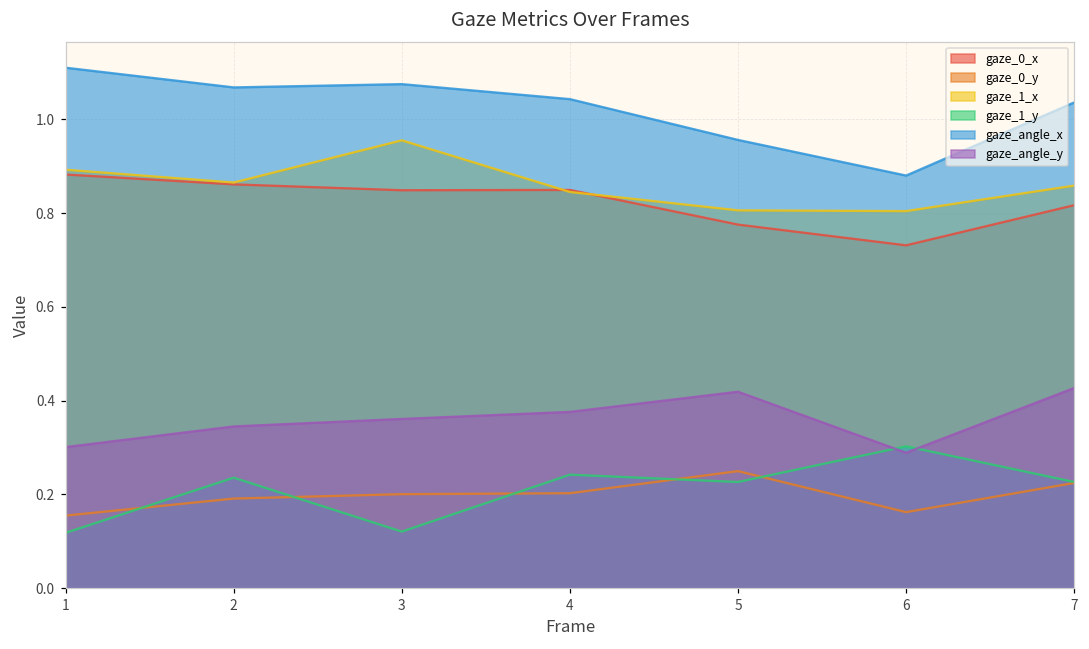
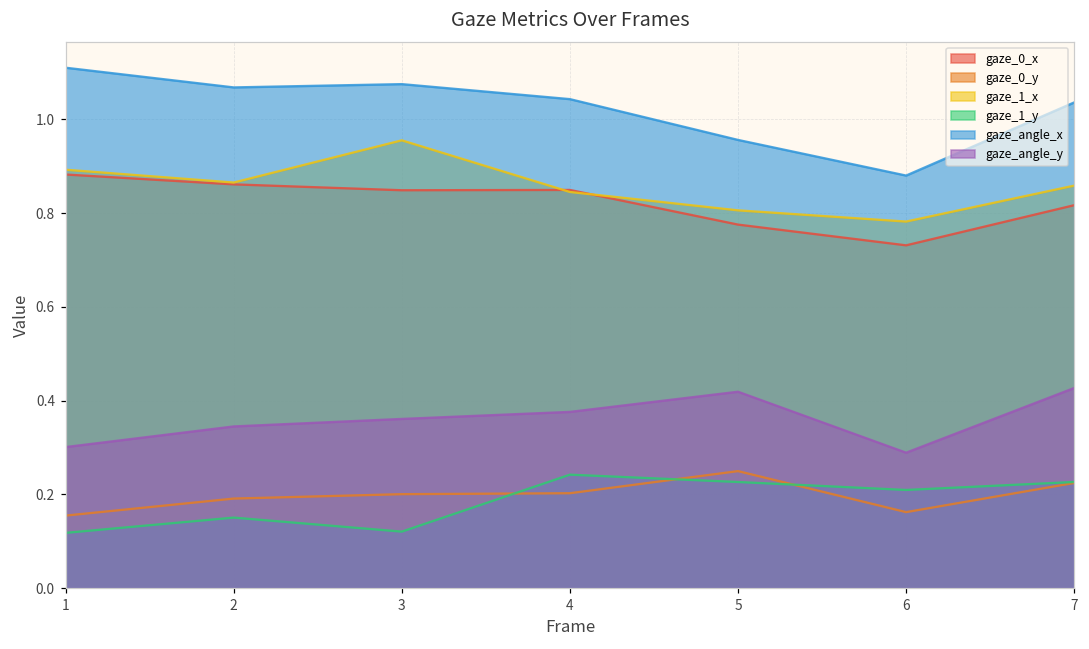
  {
    "gaze_1_x": {
      "1": 0.89,
      "3": 0.96,
      "5": 0.81,
-     "6": 0.80,
+     "6": 0.78,
      "7": 0.86
    },
    "gaze_1_y": {
      "1": 0.12,
-     "2": 0.24,
+     "2": 0.15,
      "3": 0.12,
      "4": 0.24,
      "5": 0.23,
-     "6": 0.30
+     "6": 0.21
    },
    "gaze_angle_x": {
      "1": 1.11,
      "2": 1.07,
      "3": 1.08,
      "4": 1.04,
      "5": 0.96,
      "6": 0.88,
      "7": 1.04
    },
    "gaze_angle_y": {
      "1": 0.30,
      "2": 0.35,
      "3": 0.36,
      "4": 0.38,
      "5": 0.42,
      "6": 0.29,
      "7": 0.43
    }
  }
